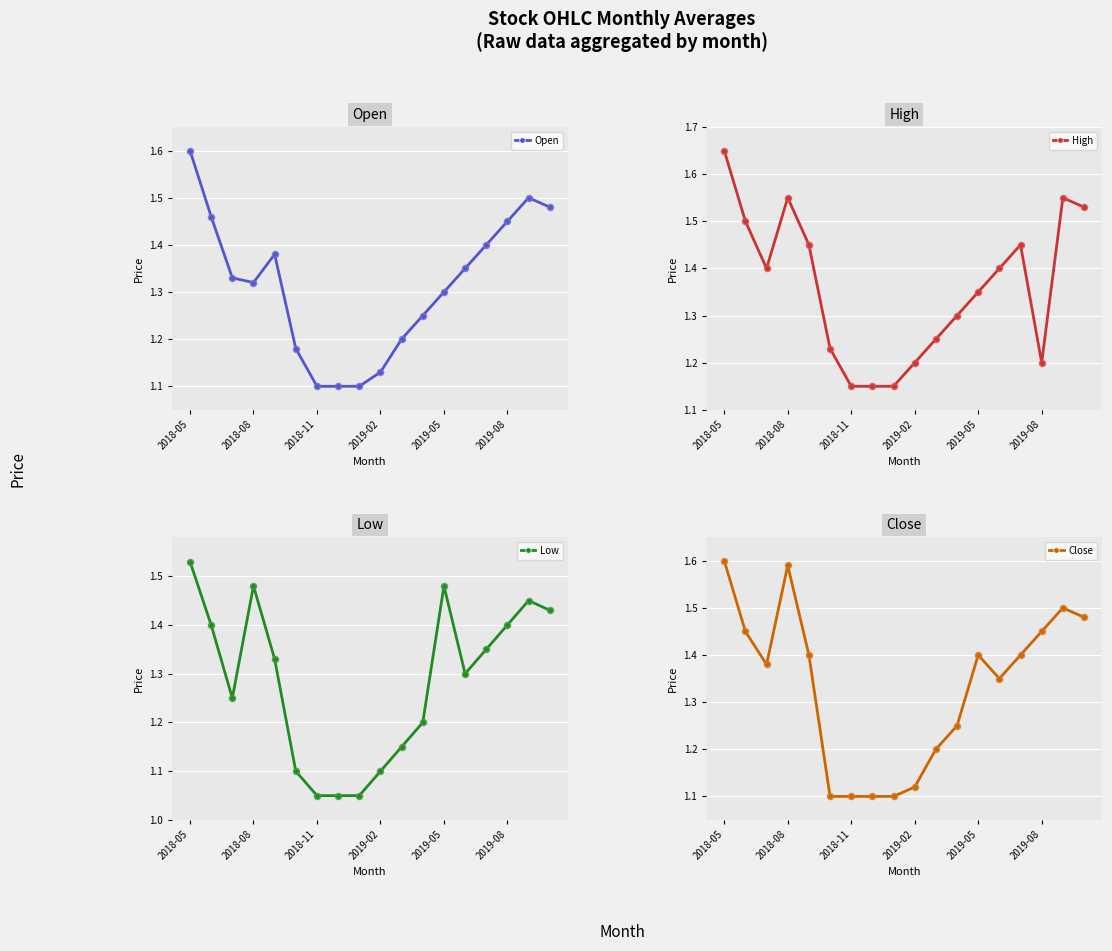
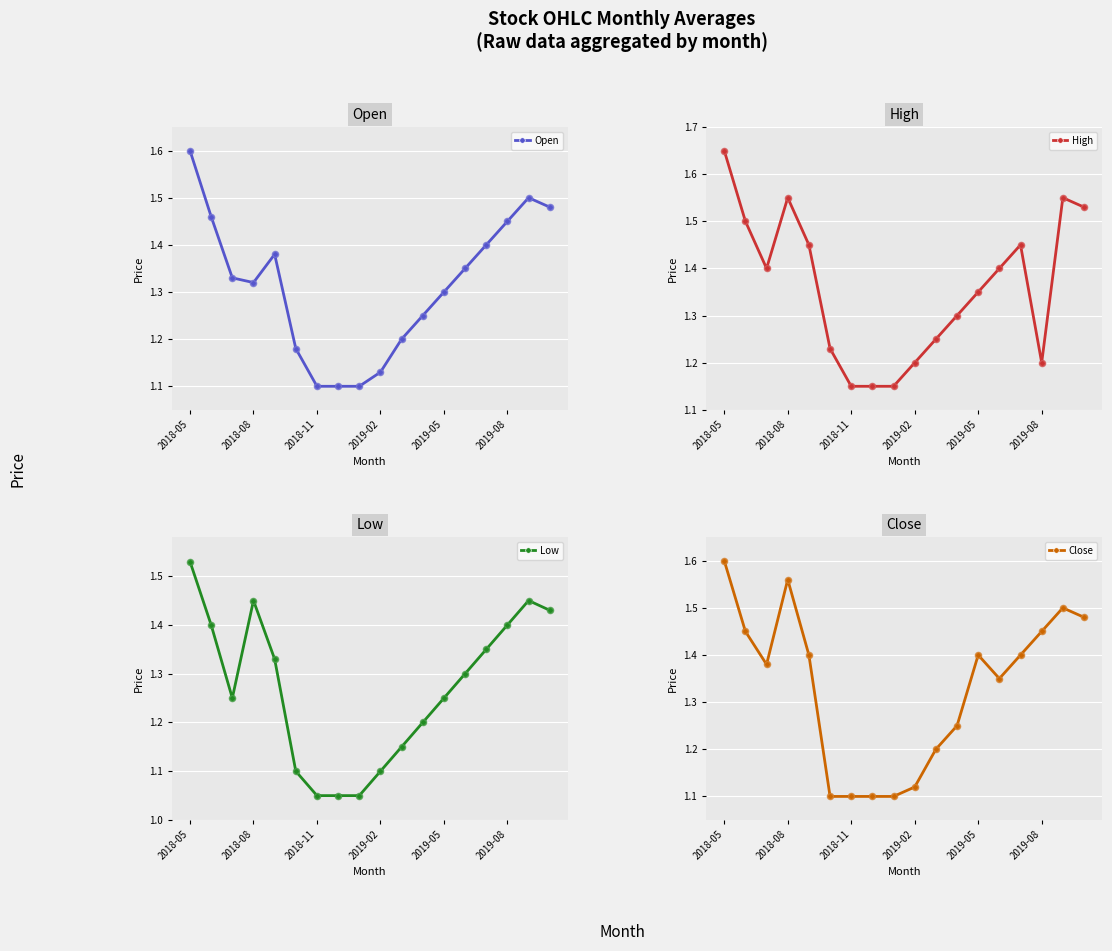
  {
    "Open": {
      "2018-05": 1.60,
      "2018-08": 1.32,
      "2018-11": 1.10,
      "2019-02": 1.13,
      "2019-05": 1.30,
      "2019-08": 1.45
    },
    "High": {
      "2018-05": 1.65,
      "2018-08": 1.55,
      "2018-11": 1.15,
      "2019-02": 1.20,
      "2019-05": 1.35,
      "2019-08": 1.20
    },
    "Low": {
      "2018-05": 1.53,
-     "2018-08": 1.48,
+     "2018-08": 1.45,
      "2018-11": 1.05,
      "2019-02": 1.10,
-     "2019-05": 1.48,
+     "2019-05": 1.25,
      "2019-08": 1.40
    },
    "Close": {
      "2018-05": 1.60,
-     "2018-08": 1.59,
+     "2018-08": 1.56,
      "2018-11": 1.10,
      "2019-02": 1.12,
      "2019-05": 1.40,
      "2019-08": 1.45
    }
  }
